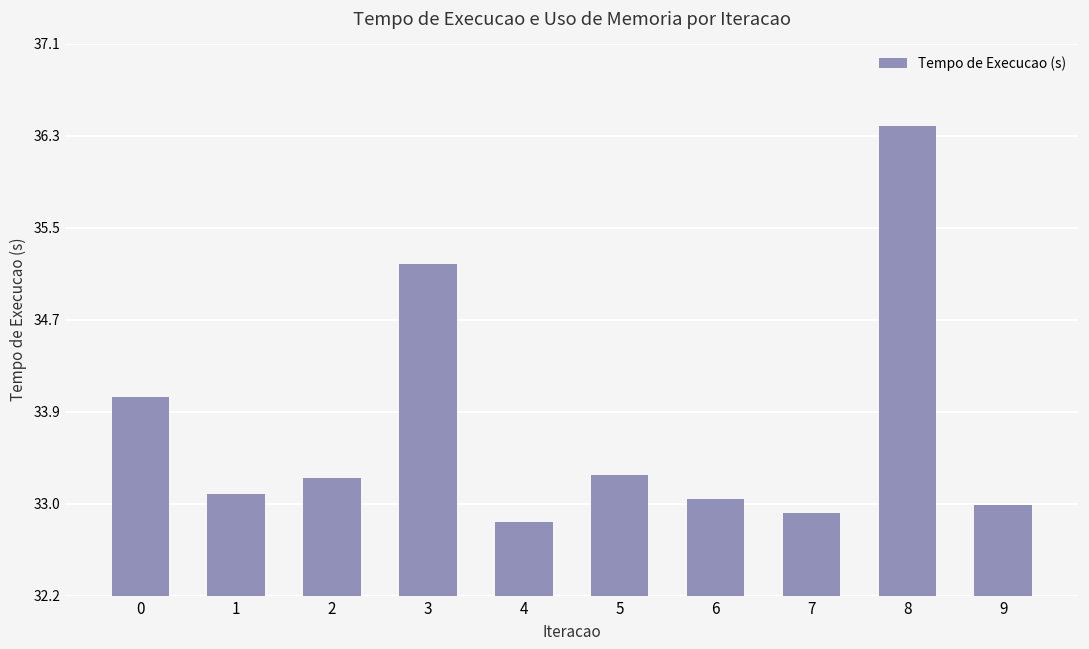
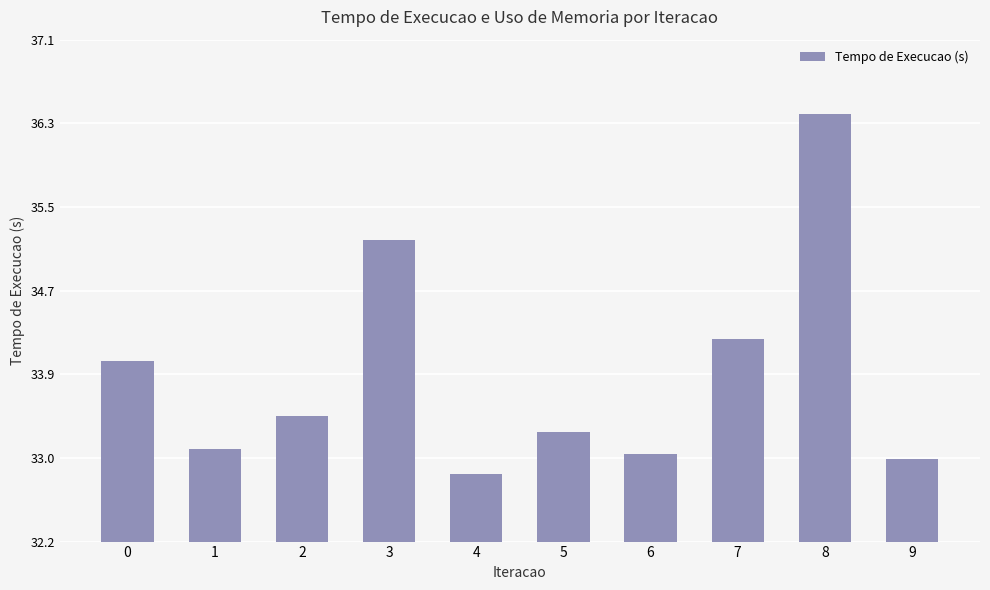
  {
    "0": 34.00,
    "1": 33.13,
-   "2": 33.27,
+   "2": 33.46,
    "3": 35.18,
    "4": 32.89,
    "5": 33.30,
    "6": 33.09,
-   "7": 32.97,
+   "7": 34.21,
    "8": 36.41,
    "9": 33.04
  }
